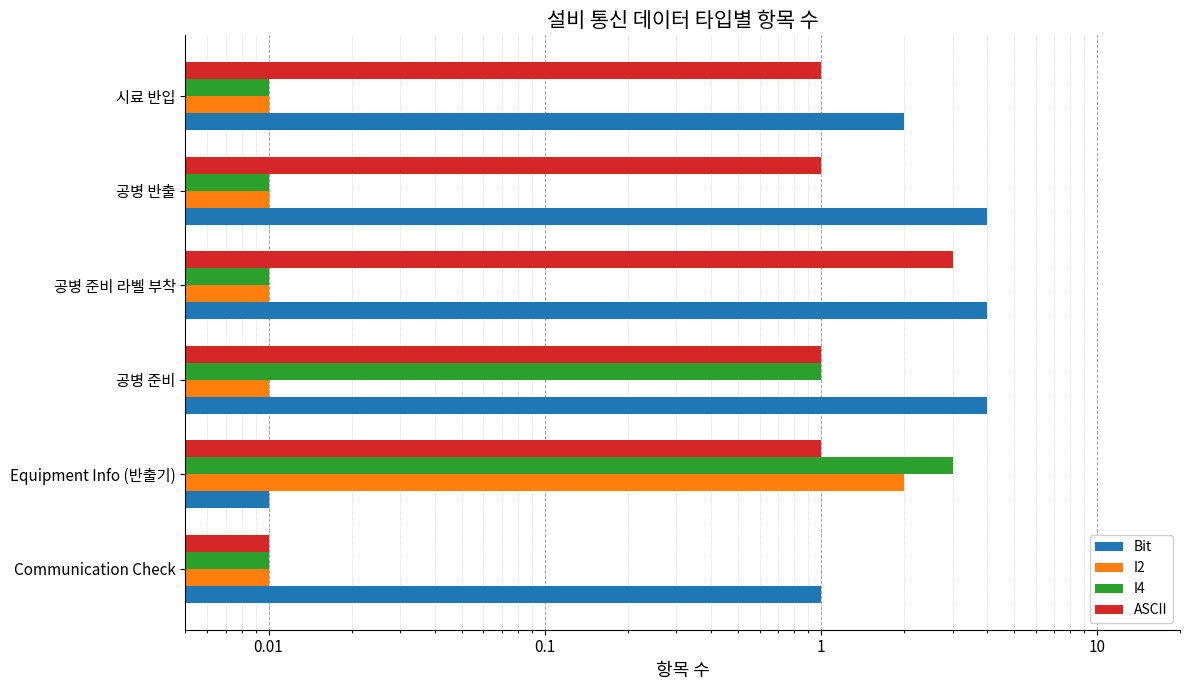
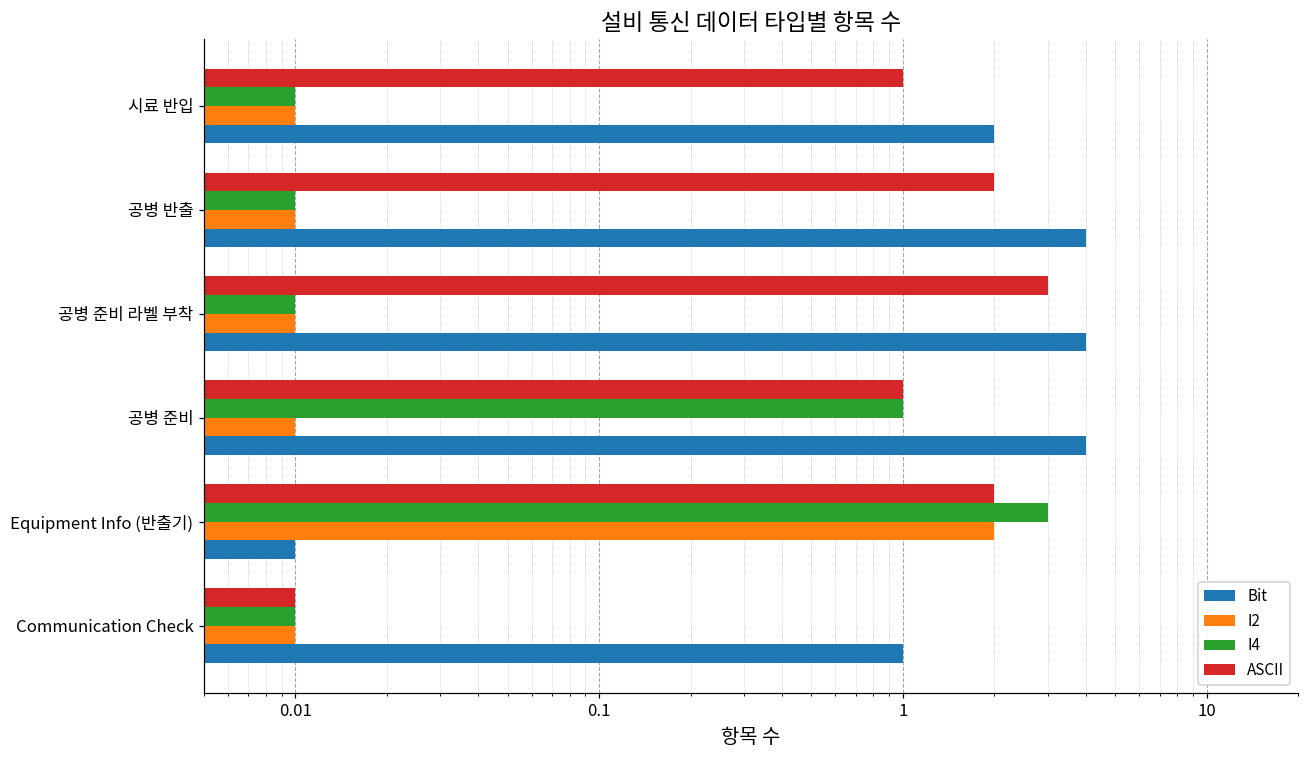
  {
    "Bit": {
      "시료 반입": 2,
      "공병 반출": 4,
      "공병 준비 라벨 부착": 4,
      "공병 준비": 4,
      "Equipment Info (반출기)": 0.0100,
      "Communication Check": 1
    },
    "I2": {
      "시료 반입": 0.0100,
      "공병 반출": 0.0100,
      "공병 준비 라벨 부착": 0.0100,
      "공병 준비": 0.0100,
      "Equipment Info (반출기)": 2,
      "Communication Check": 0.0100
    },
    "I4": {
      "시료 반입": 0.0100,
      "공병 반출": 0.0100,
      "공병 준비 라벨 부착": 0.0100,
      "공병 준비": 1,
      "Equipment Info (반출기)": 3,
      "Communication Check": 0.0100
    },
    "ASCII": {
      "시료 반입": 1,
-     "공병 반출": 1,
+     "공병 반출": 2,
      "공병 준비 라벨 부착": 3,
      "공병 준비": 1,
-     "Equipment Info (반출기)": 1,
+     "Equipment Info (반출기)": 2,
      "Communication Check": 0.0100
    }
  }
